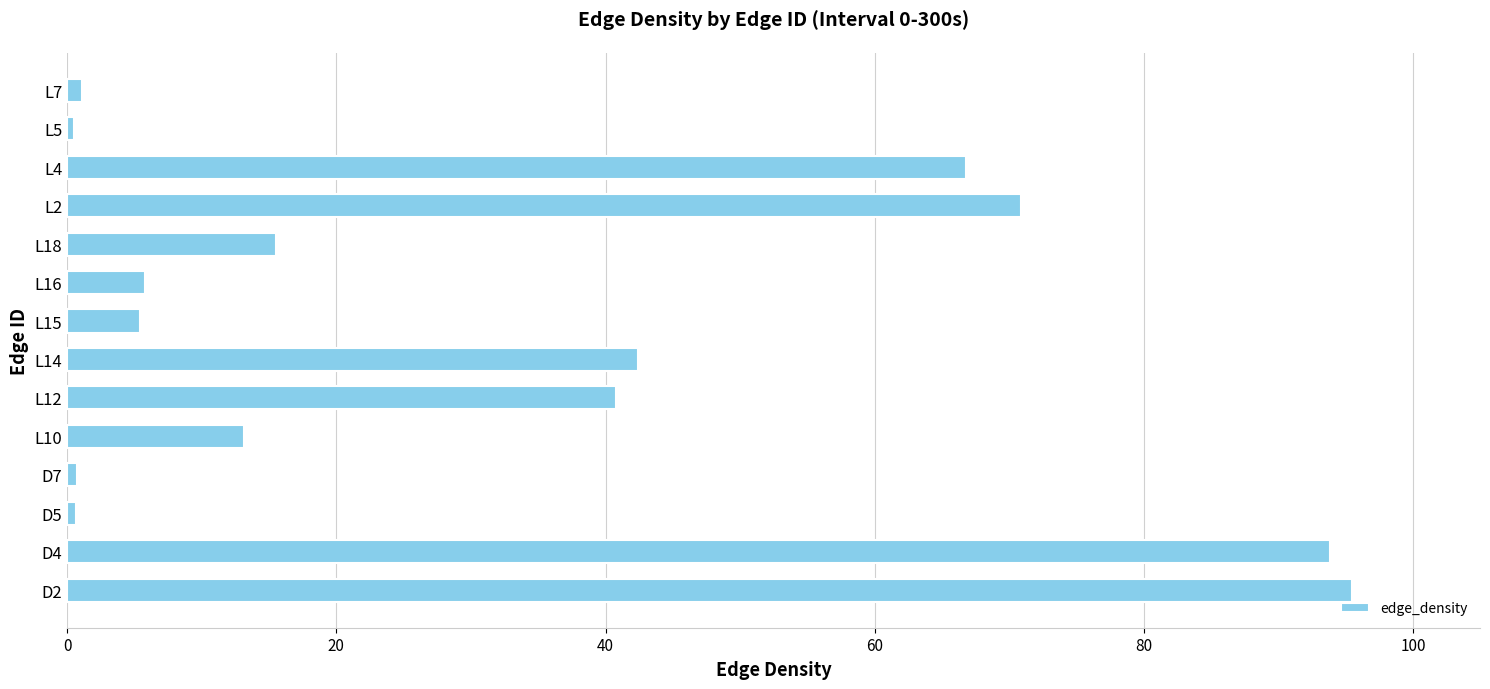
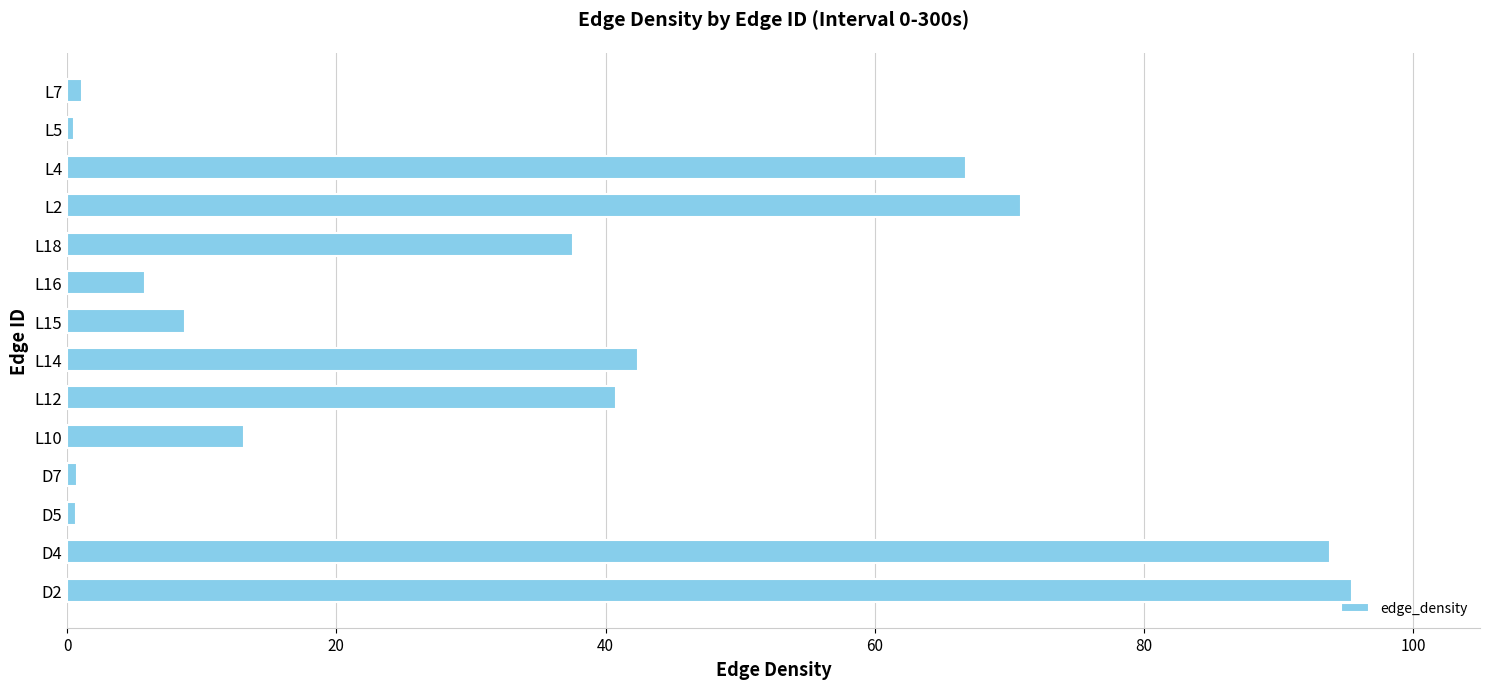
  {
    "L7": 1.1,
    "L5": 0.5,
    "L4": 66.8,
    "L2": 70.9,
-   "L18": 15.5,
+   "L18": 37.6,
    "L16": 5.8,
-   "L15": 5.4,
+   "L15": 8.8,
    "L14": 42.4,
    "L12": 40.8,
    "L10": 13.2,
    "D7": 0.7,
    "D5": 0.7,
    "D4": 93.9,
    "D2": 95.4
  }
